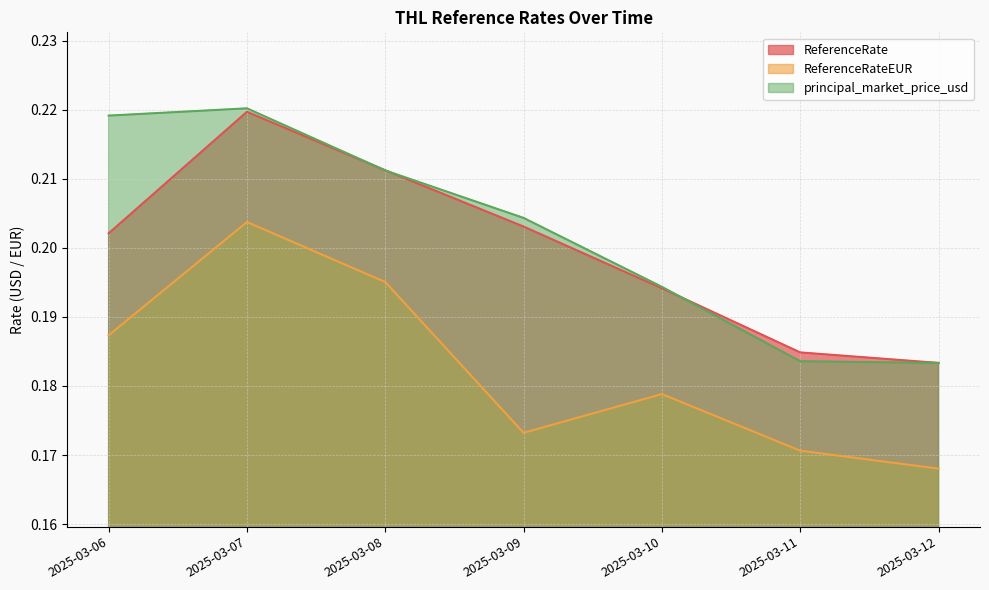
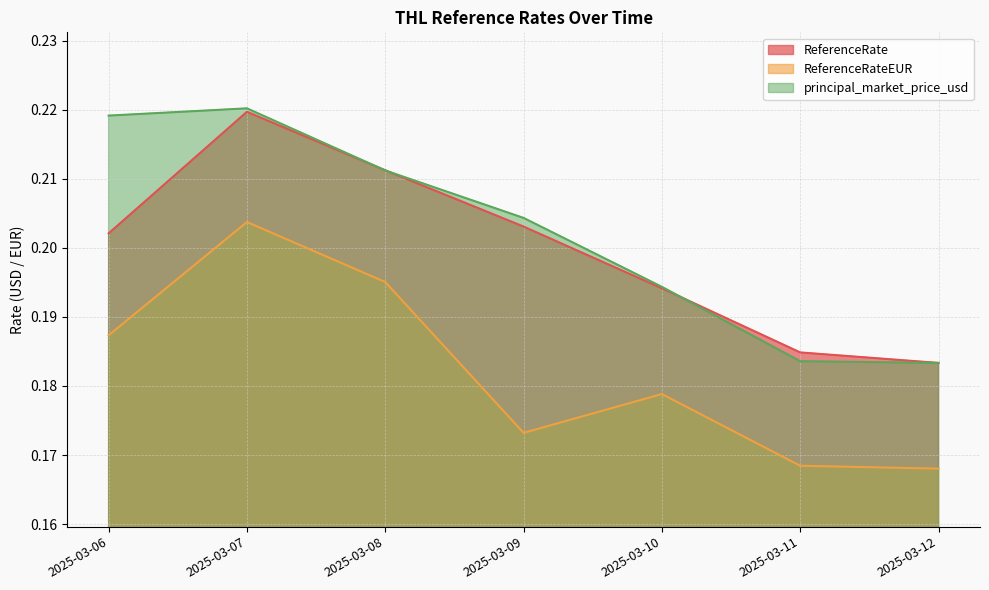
  {
    "ReferenceRate": {
      "2025-03-06": 0.202,
      "2025-03-07": 0.220,
      "2025-03-09": 0.203,
      "2025-03-11": 0.185
    },
    "ReferenceRateEUR": {
      "2025-03-06": 0.187,
      "2025-03-07": 0.204,
      "2025-03-08": 0.195,
      "2025-03-09": 0.173,
      "2025-03-10": 0.179,
-     "2025-03-11": 0.171,
+     "2025-03-11": 0.168,
      "2025-03-12": 0.168
    },
    "principal_market_price_usd": {
      "2025-03-06": 0.219,
      "2025-03-07": 0.220,
      "2025-03-09": 0.204,
      "2025-03-11": 0.184
    }
  }
